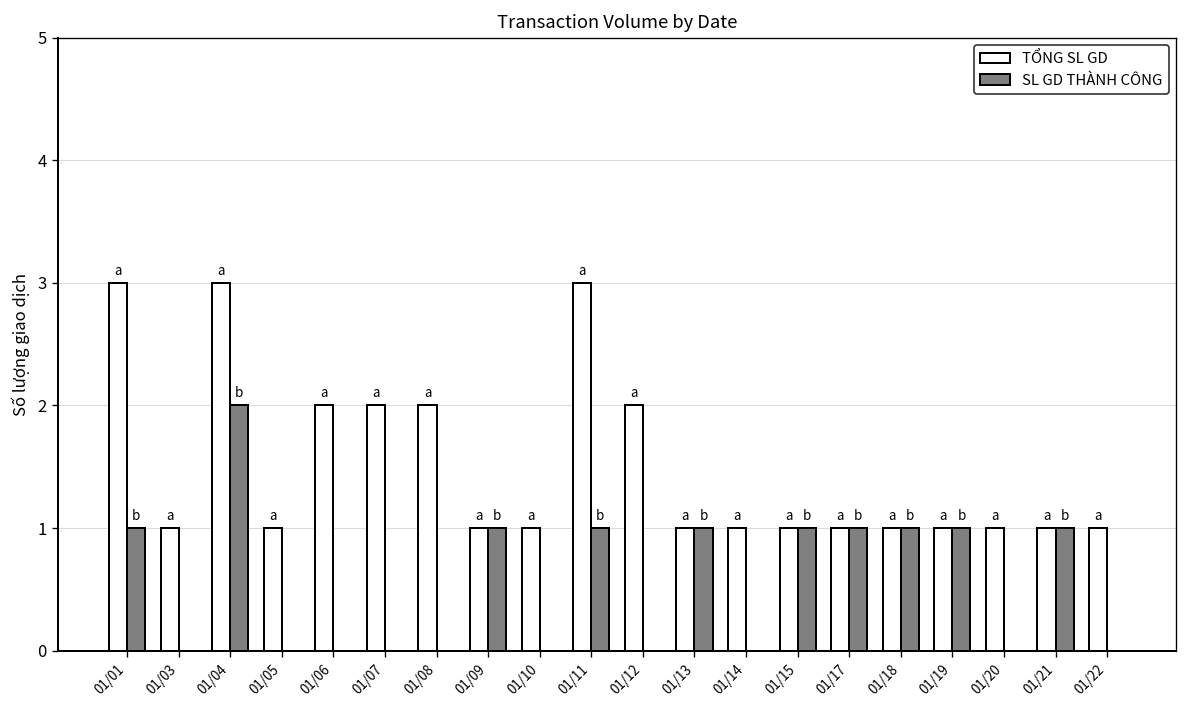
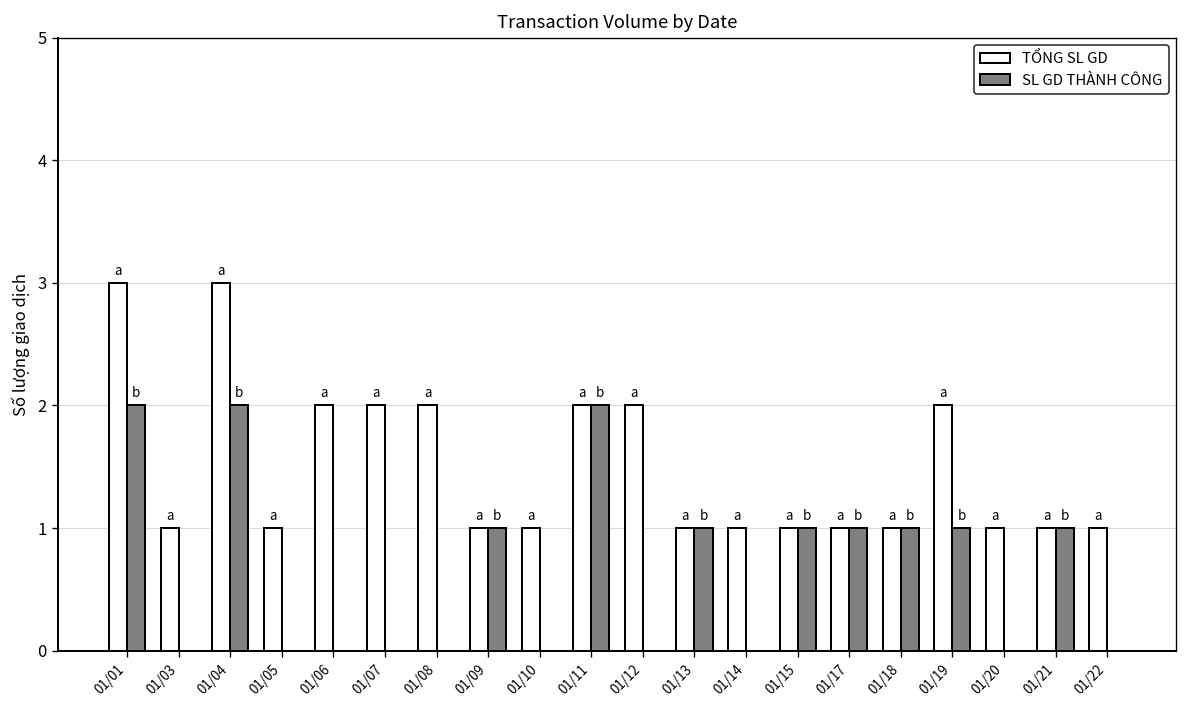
  {
    "TỔNG SL GD": {
      "01/01": 3,
      "01/03": 1,
      "01/04": 3,
      "01/05": 1,
      "01/06": 2,
      "01/07": 2,
      "01/08": 2,
      "01/09": 1,
      "01/10": 1,
-     "01/11": 3,
+     "01/11": 2,
      "01/12": 2,
      "01/13": 1,
      "01/14": 1,
      "01/15": 1,
      "01/17": 1,
      "01/18": 1,
-     "01/19": 1,
+     "01/19": 2,
      "01/20": 1,
      "01/21": 1,
      "01/22": 1
    },
    "SL GD THÀNH CÔNG": {
-     "01/01": 1,
+     "01/01": 2,
      "01/03": 0,
      "01/04": 2,
      "01/05": 0,
      "01/06": 0,
      "01/07": 0,
      "01/08": 0,
      "01/09": 1,
      "01/10": 0,
-     "01/11": 1,
+     "01/11": 2,
      "01/12": 0,
      "01/13": 1,
      "01/14": 0,
      "01/15": 1,
      "01/17": 1,
      "01/18": 1,
      "01/19": 1,
      "01/20": 0,
      "01/21": 1,
      "01/22": 0
    }
  }
